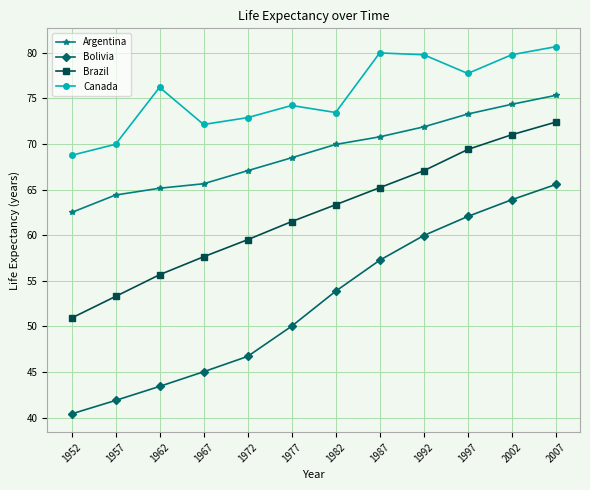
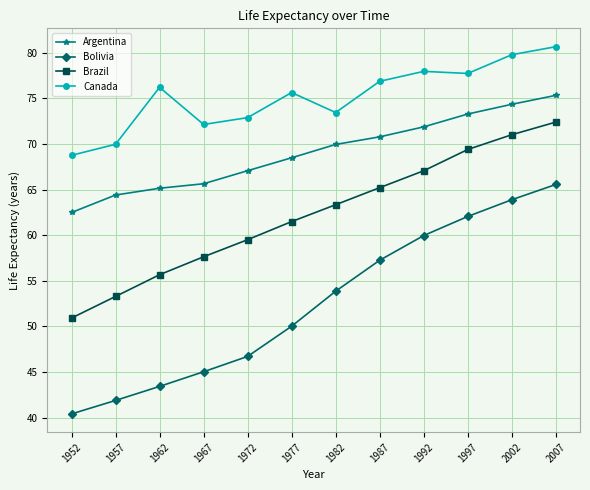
  {
    "Canada": {
      "1952": 69,
      "1957": 70,
      "1962": 76,
      "1967": 72,
      "1972": 73,
-     "1977": 74,
+     "1977": 76,
      "1982": 73,
-     "1987": 80,
-     "1992": 80,
+     "1987": 77,
+     "1992": 78,
      "1997": 78,
      "2002": 80,
      "2007": 81
    }
  }
